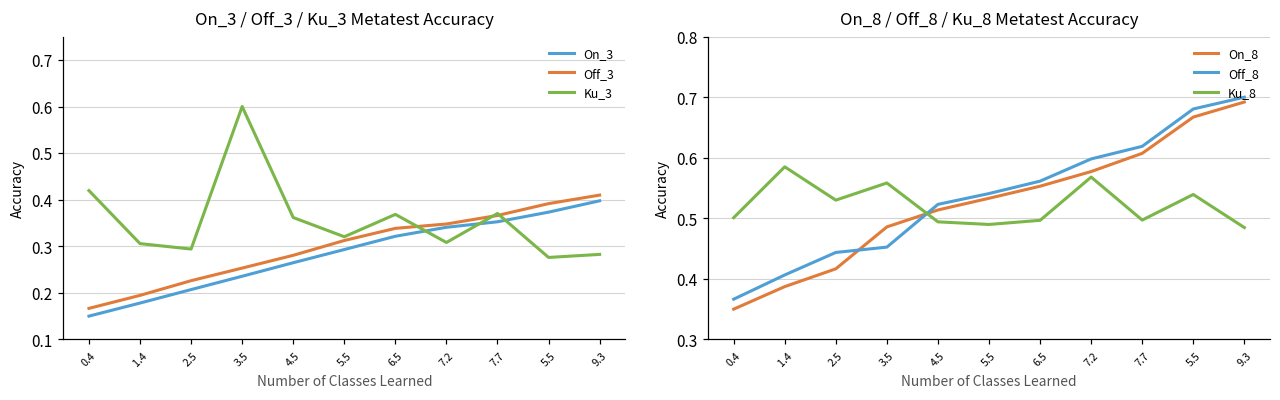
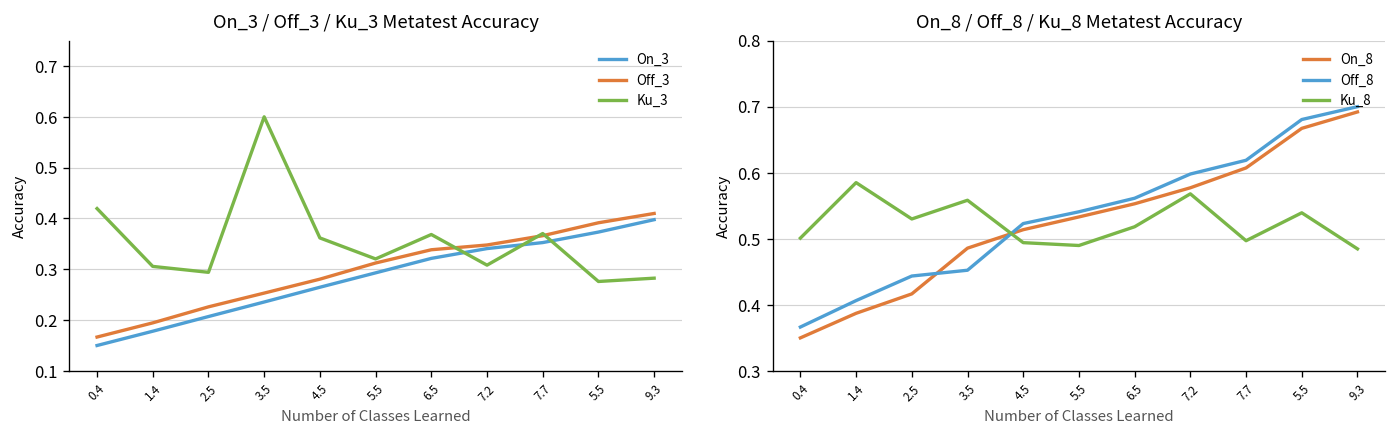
  {
    "On_3 / Off_3 / Ku_3 Metatest Accuracy": {
      "On_3": {
        "0.4": 0.15,
        "1.4": 0.18,
        "2.5": 0.21,
        "3.5": 0.24,
        "4.5": 0.26,
        "6.5": 0.32,
        "7.2": 0.34,
        "7.7": 0.35,
        "9.3": 0.40
      },
      "Off_3": {
        "0.4": 0.17,
        "1.4": 0.19,
        "2.5": 0.23,
        "3.5": 0.25,
        "4.5": 0.28,
        "6.5": 0.34,
        "7.2": 0.35,
        "9.3": 0.41
      },
      "Ku_3": {
        "0.4": 0.42,
        "1.4": 0.31,
        "2.5": 0.29,
        "3.5": 0.60,
        "4.5": 0.36,
        "6.5": 0.37,
        "7.2": 0.31,
        "9.3": 0.28
      }
    },
    "On_8 / Off_8 / Ku_8 Metatest Accuracy": {
      "On_8": {
        "0.4": 0.35,
        "1.4": 0.39,
        "2.5": 0.42,
        "3.5": 0.49,
        "4.5": 0.51,
        "6.5": 0.55,
        "7.2": 0.58,
        "7.7": 0.61,
        "9.3": 0.69
      },
      "Off_8": {
        "0.4": 0.37,
        "1.4": 0.41,
        "2.5": 0.44,
        "3.5": 0.45,
        "4.5": 0.52,
        "6.5": 0.56,
        "7.2": 0.60,
        "7.7": 0.62,
        "9.3": 0.70
      },
      "Ku_8": {
        "0.4": 0.50,
        "1.4": 0.59,
        "2.5": 0.53,
        "3.5": 0.56,
        "4.5": 0.49,
-       "6.5": 0.50,
+       "6.5": 0.52,
        "7.2": 0.57,
        "7.7": 0.50,
        "9.3": 0.48
      }
    }
  }
